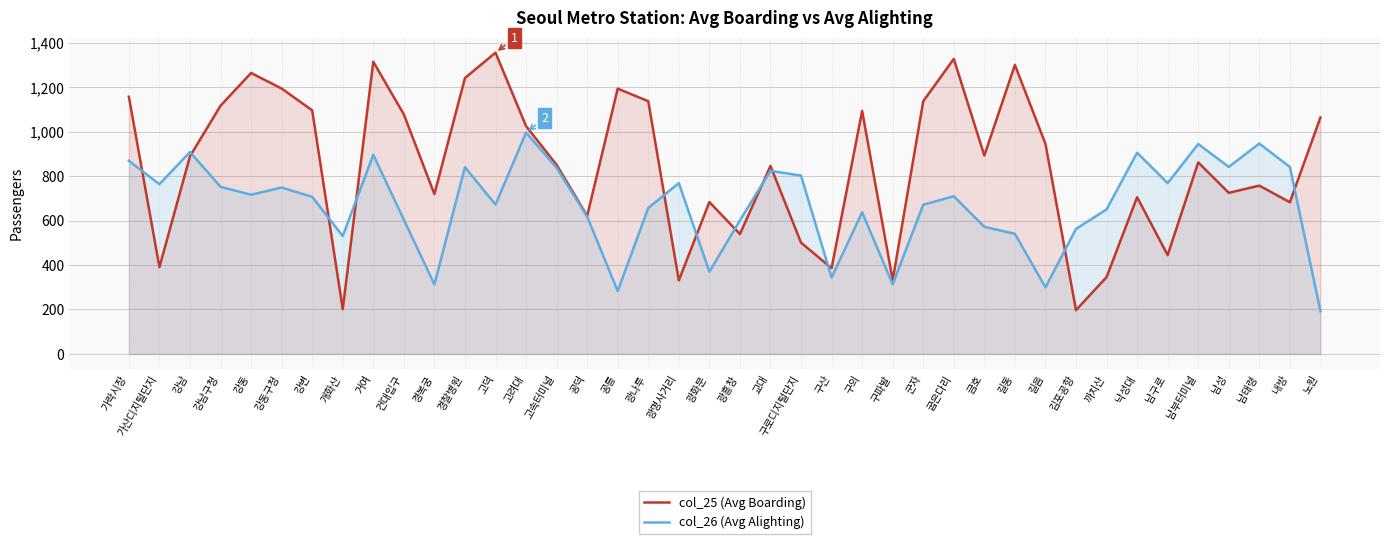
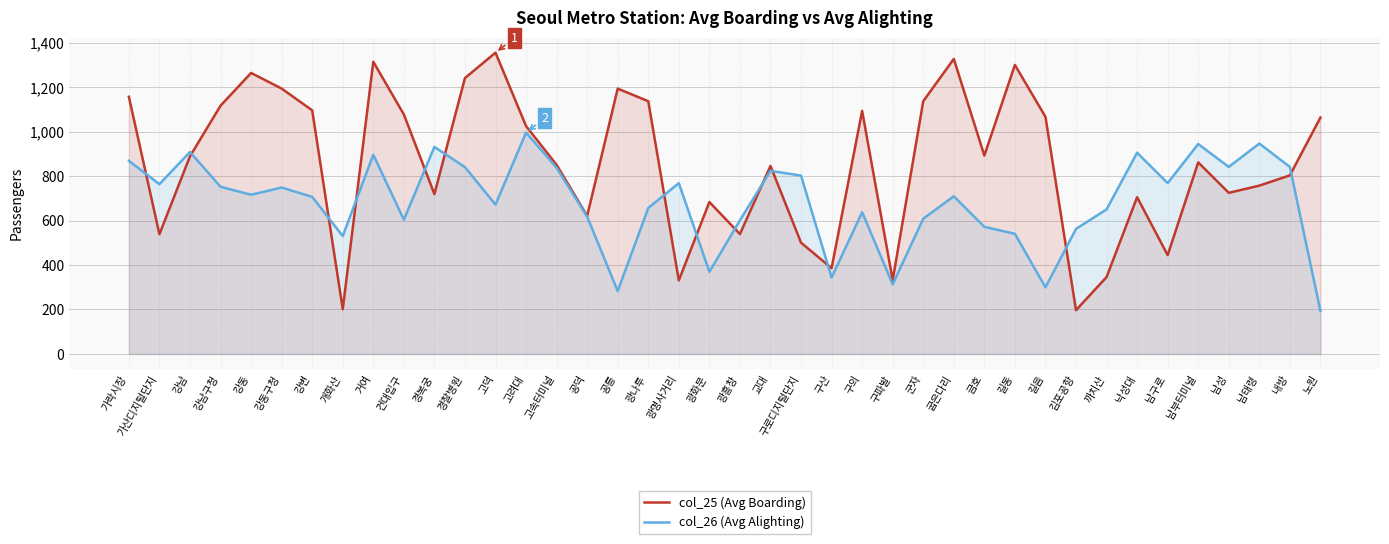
  {
    "col_25 (Avg Boarding)": {
      "가락시장": "1,160",
-     "가산디지털단지": "390",
+     "가산디지털단지": "540",
      "강남": "890",
      "강남구청": "1,120",
      "강동": "1,260",
      "강동구청": "1,190",
      "강변": "1,100",
      "개화산": "200",
      "거여": "1,310",
      "건대입구": "1,080",
      "경복궁": "720",
      "경찰병원": "1,240",
      "고속터미널": "850",
      "공릉": "1,190",
      "광나루": "1,140",
      "광명사거리": "330",
      "광화문": "680",
      "광흥창": "540",
      "교대": "850",
      "구로디지털단지": "500",
      "구산": "390",
      "구의": "1,090",
      "구파발": "330",
      "군자": "1,140",
      "굽은다리": "1,330",
      "금호": "890",
      "길동": "1,300",
-     "길음": "950",
+     "길음": "1,070",
      "김포공항": "200",
      "까치산": "350",
      "낙성대": "710",
      "남구로": "440",
      "남부터미널": "860",
      "남성": "720",
      "남태령": "760",
-     "내방": "680",
+     "내방": "800",
      "노원": "1,060"
    },
    "col_26 (Avg Alighting)": {
      "가락시장": "870",
      "가산디지털단지": "760",
      "강남": "910",
      "강남구청": "750",
      "강동": "720",
      "강동구청": "750",
      "강변": "710",
      "개화산": "530",
      "거여": "900",
      "건대입구": "600",
-     "경복궁": "310",
+     "경복궁": "930",
      "경찰병원": "840",
      "고덕": "670",
      "고려대": "1,000",
      "고속터미널": "840",
      "공릉": "280",
      "광나루": "660",
      "광명사거리": "770",
      "광화문": "370",
      "광흥창": "600",
      "교대": "820",
      "구로디지털단지": "800",
      "구산": "340",
      "구의": "640",
      "구파발": "310",
-     "군자": "670",
+     "군자": "610",
      "굽은다리": "710",
      "금호": "570",
      "길동": "540",
      "길음": "300",
      "김포공항": "560",
      "까치산": "650",
      "낙성대": "910",
      "남구로": "770",
      "남부터미널": "940",
      "남성": "840",
      "남태령": "950",
      "내방": "840",
      "노원": "190"
    }
  }
